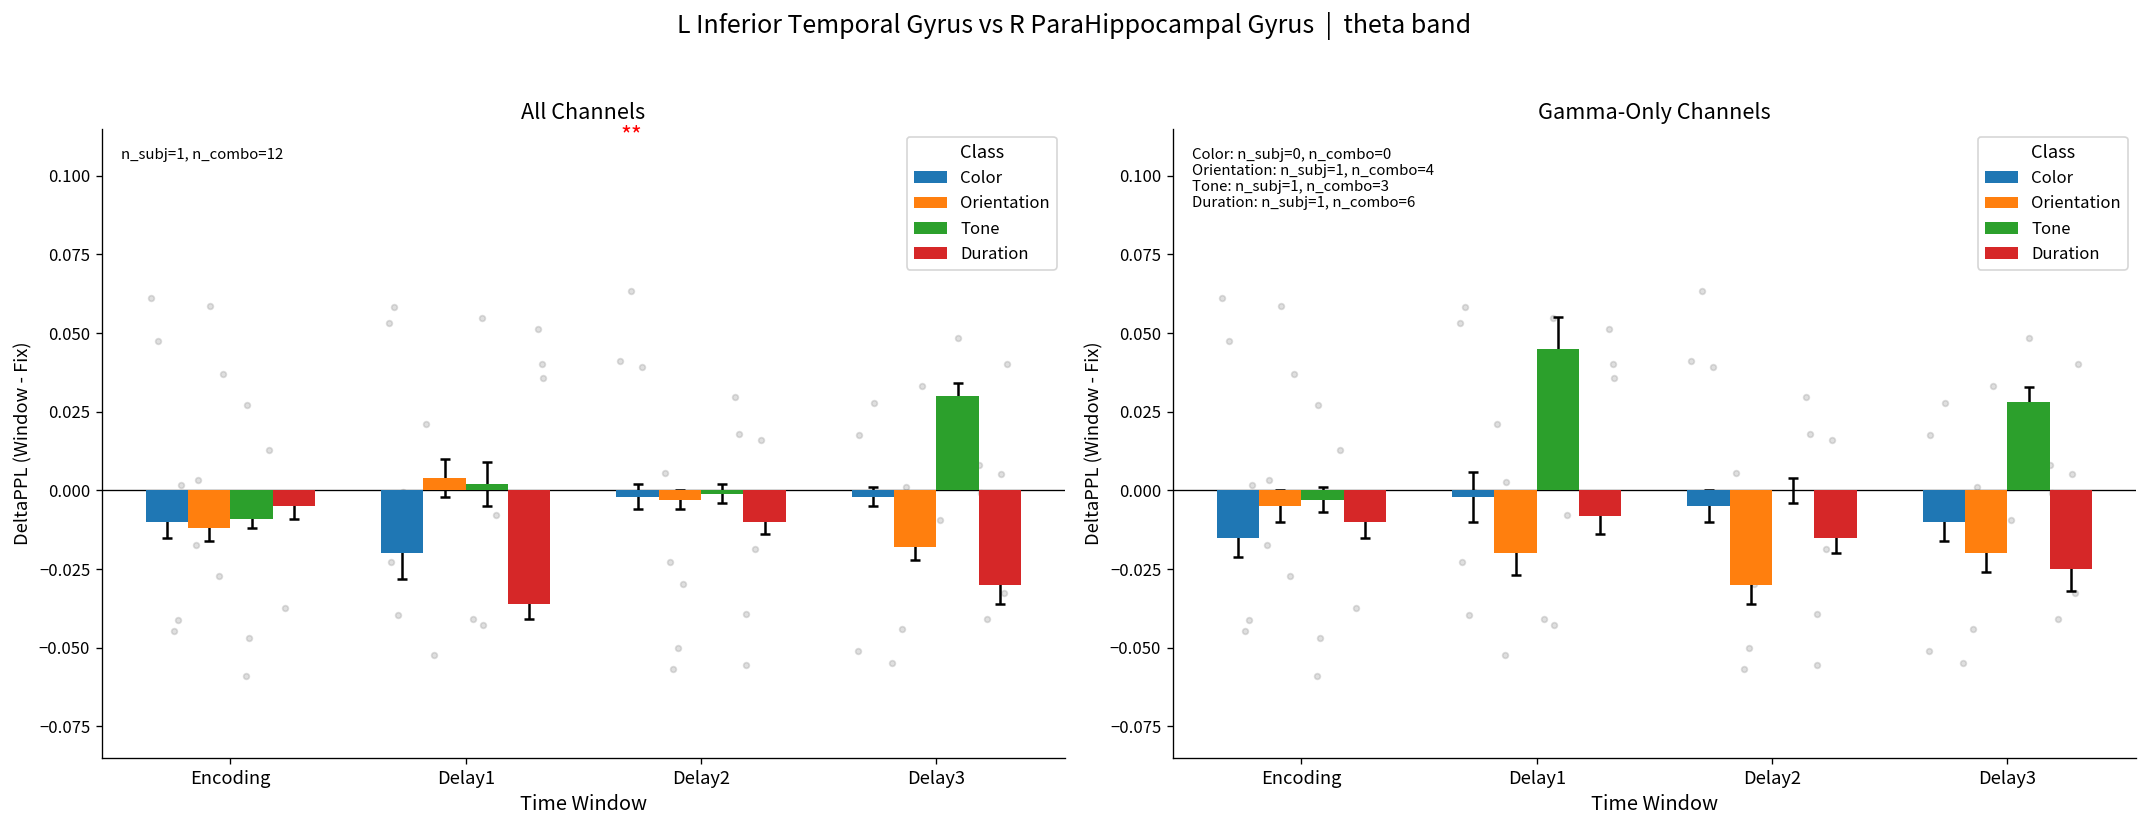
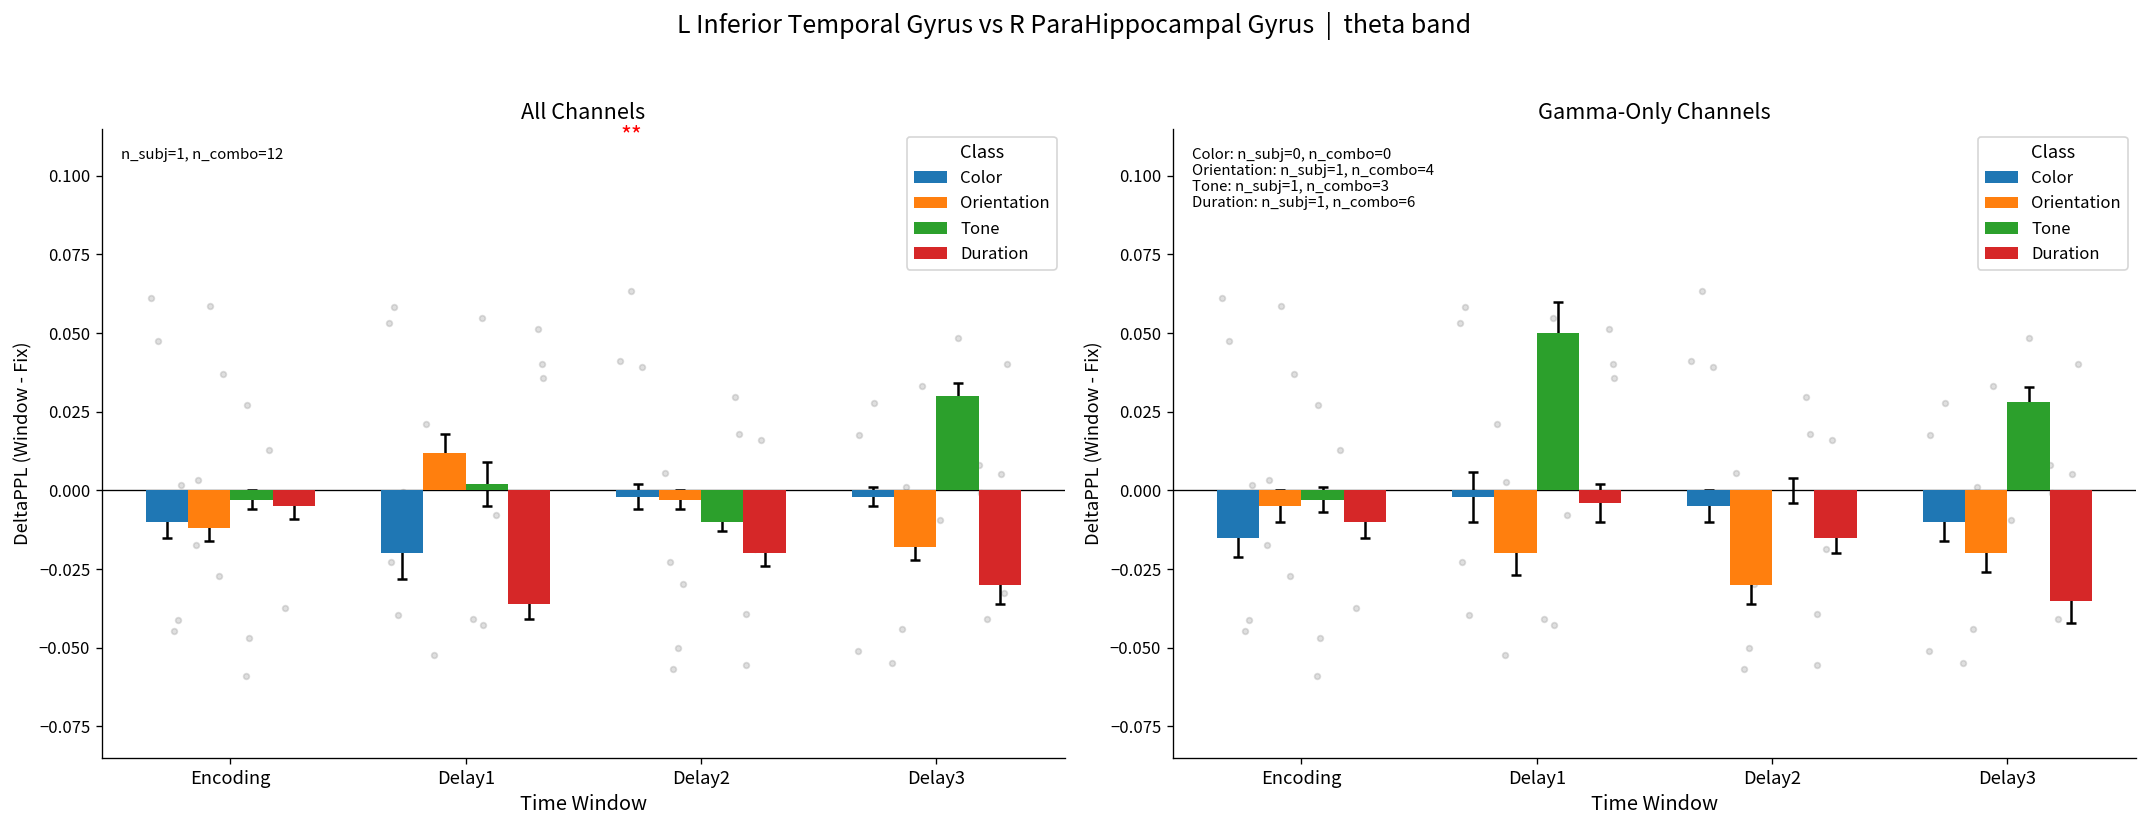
  {
    "All Channels": {
      "Orientation": {
        "Encoding": -0.012,
-       "Delay1": 0.004,
+       "Delay1": 0.012,
        "Delay2": -0.003,
        "Delay3": -0.018
      },
      "Tone": {
-       "Encoding": -0.009,
+       "Encoding": -0.003,
        "Delay1": 0.002,
-       "Delay2": -0.001,
+       "Delay2": -0.010,
        "Delay3": 0.030
      },
      "Duration": {
        "Encoding": -0.005,
        "Delay1": -0.036,
-       "Delay2": -0.01,
+       "Delay2": -0.02,
        "Delay3": -0.03
      }
    },
    "Gamma-Only Channels": {
      "Orientation": {
        "Encoding": -0.005,
        "Delay1": -0.020,
        "Delay2": -0.030,
        "Delay3": -0.020
      },
      "Tone": {
        "Encoding": -0.003,
-       "Delay1": 0.045,
+       "Delay1": 0.050,
        "Delay2": 0.000,
        "Delay3": 0.028
      },
      "Duration": {
        "Encoding": -0.010,
-       "Delay1": -0.008,
+       "Delay1": -0.004,
        "Delay2": -0.015,
-       "Delay3": -0.025
+       "Delay3": -0.035
      }
    }
  }
